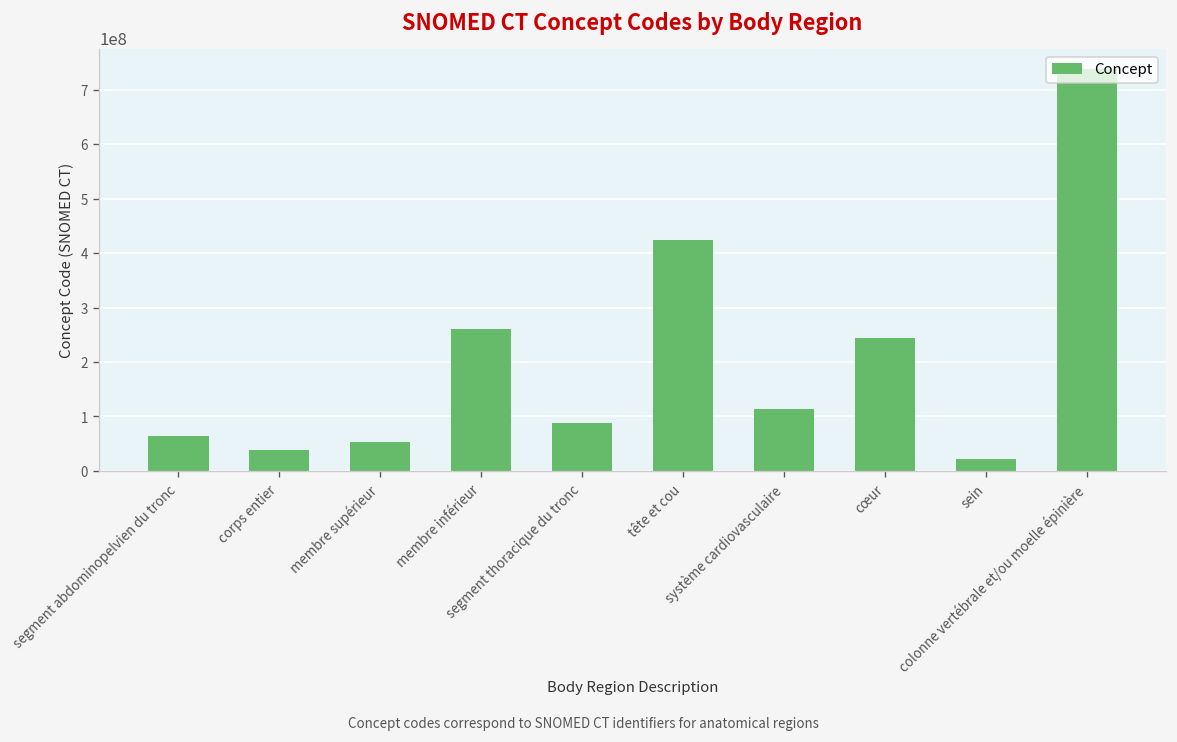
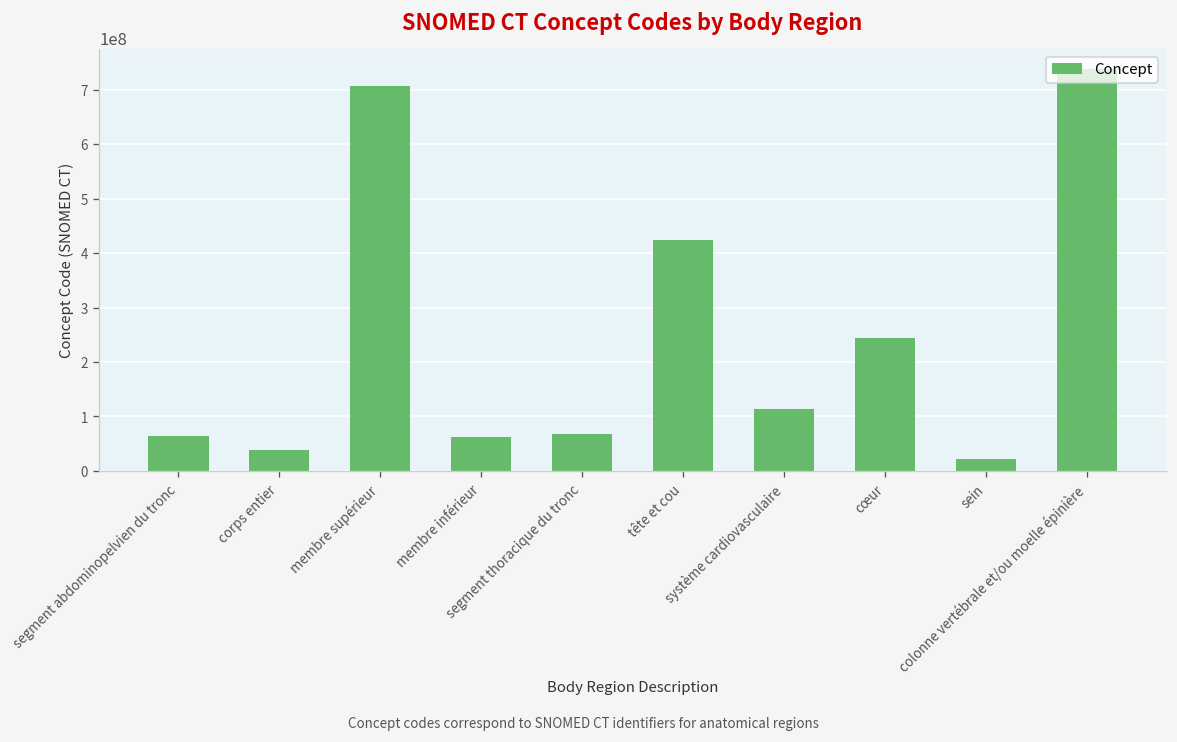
  {
    "segment abdominopelvien du tronc": 60000000,
    "corps entier": 40000000,
-   "membre supérieur": 50000000,
-   "membre inférieur": 260000000,
-   "segment thoracique du tronc": 90000000,
+   "membre supérieur": 710000000,
+   "membre inférieur": 60000000,
+   "segment thoracique du tronc": 70000000,
    "tête et cou": 420000000,
    "système cardiovasculaire": 110000000,
    "cœur": 240000000,
    "sein": 20000000
  }
